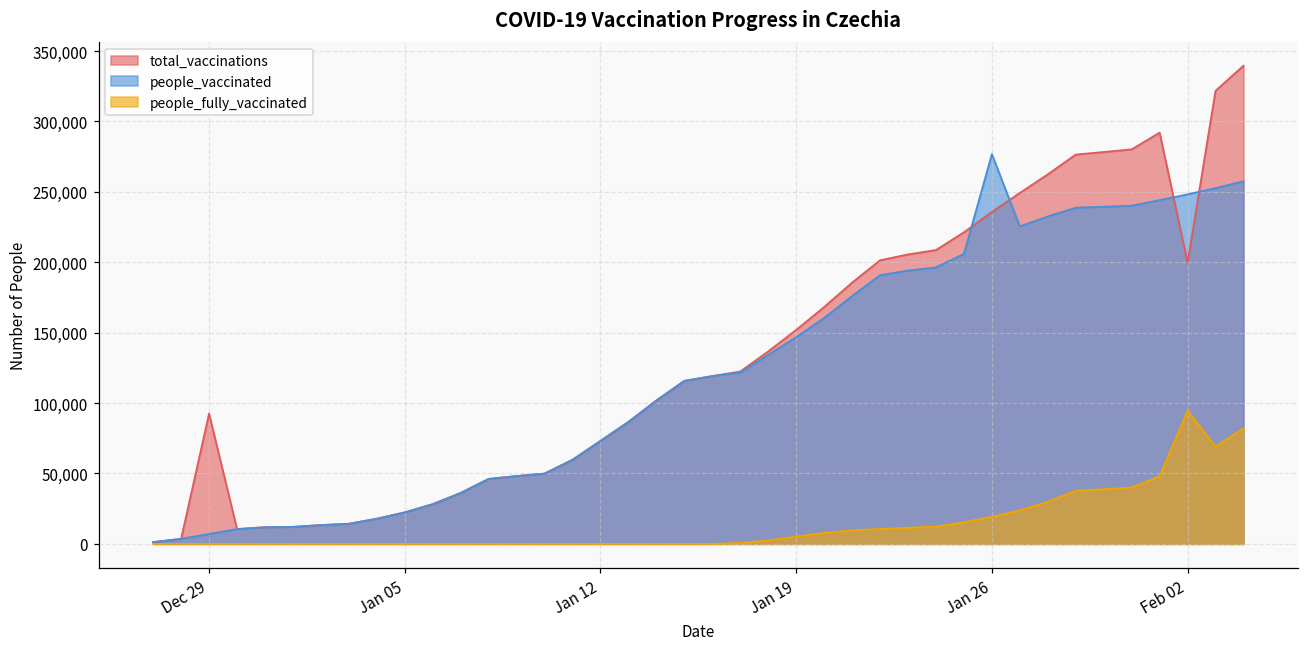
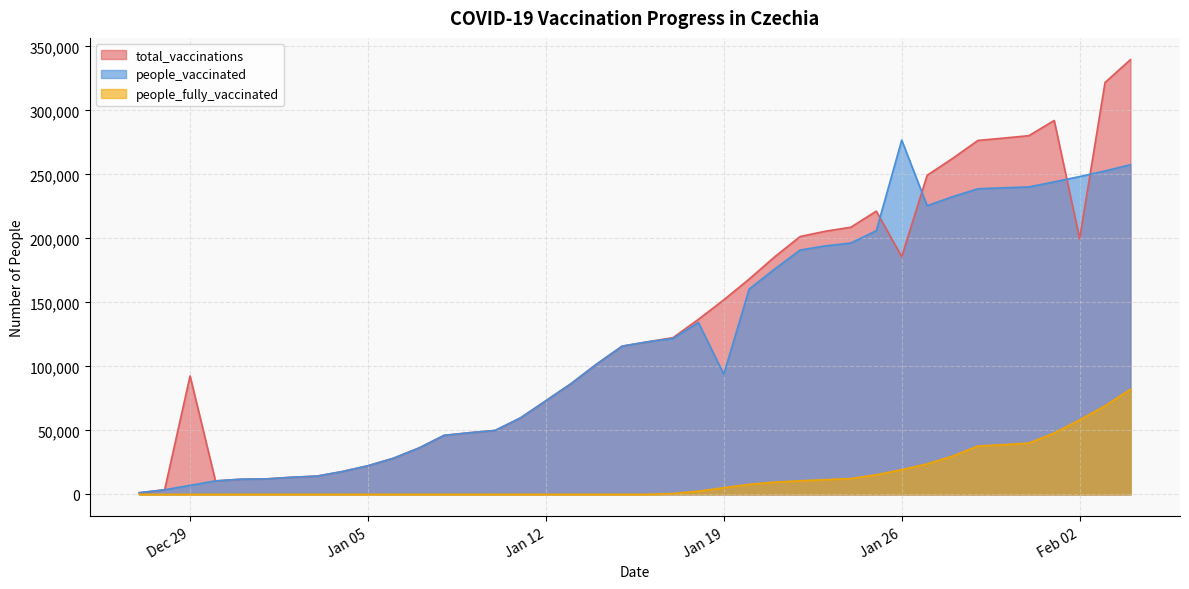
  {
    "total_vaccinations": {
      "Dec 29": "93,000",
      "Jan 19": "152,000",
-     "Jan 26": "236,000",
+     "Jan 26": "186,000",
      "Feb 02": "200,000"
    },
    "people_vaccinated": {
      "Dec 29": "7,000",
-     "Jan 19": "147,000",
+     "Jan 19": "94,000",
      "Jan 26": "277,000",
      "Feb 02": "248,000"
    },
    "people_fully_vaccinated": {
      "Dec 29": "0",
      "Jan 05": "0",
      "Jan 12": "0",
      "Jan 19": "5,000",
      "Jan 26": "19,000",
-     "Feb 02": "95,000"
+     "Feb 02": "58,000"
    }
  }
